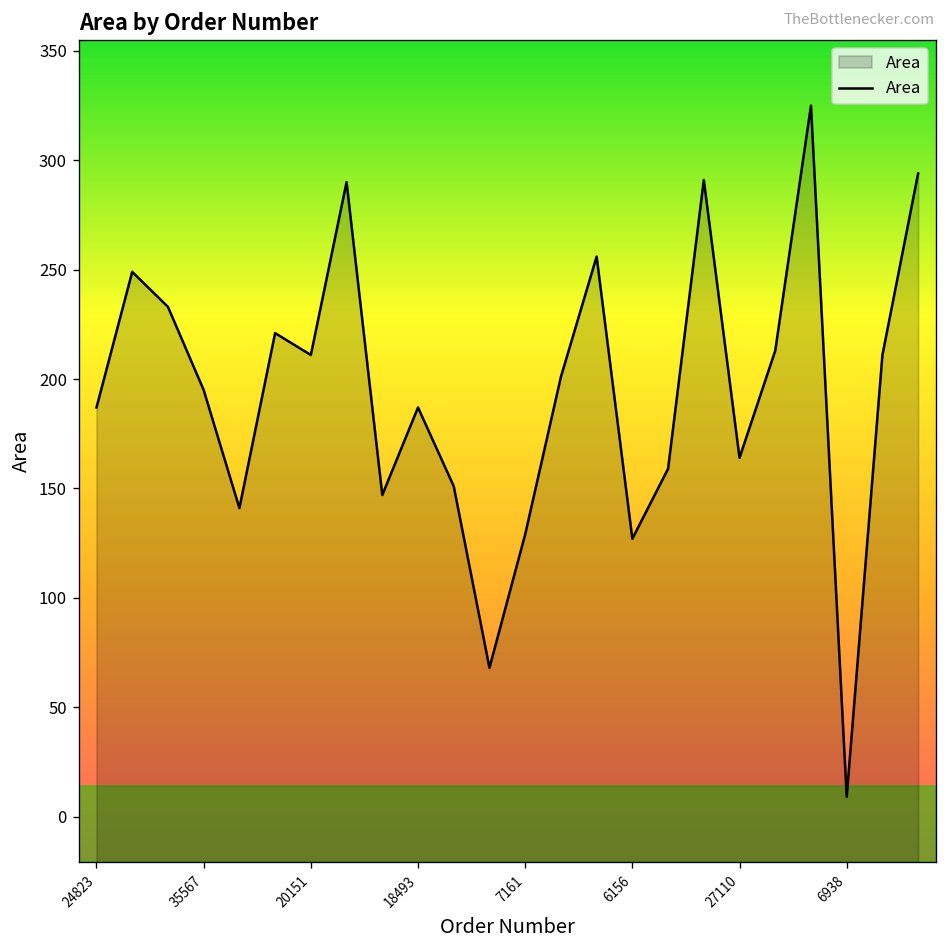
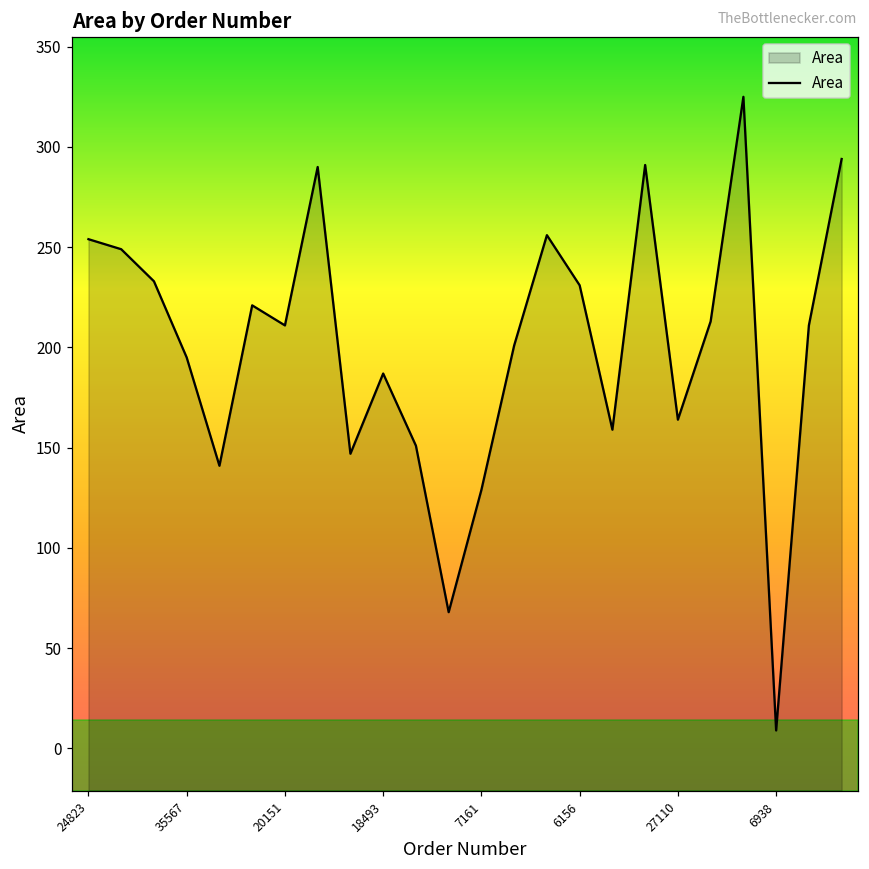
  {
-   "24823": 187,
+   "24823": 254,
    "35567": 195,
    "20151": 211,
    "18493": 187,
    "7161": 129,
-   "6156": 127,
+   "6156": 231,
    "27110": 164
  }
